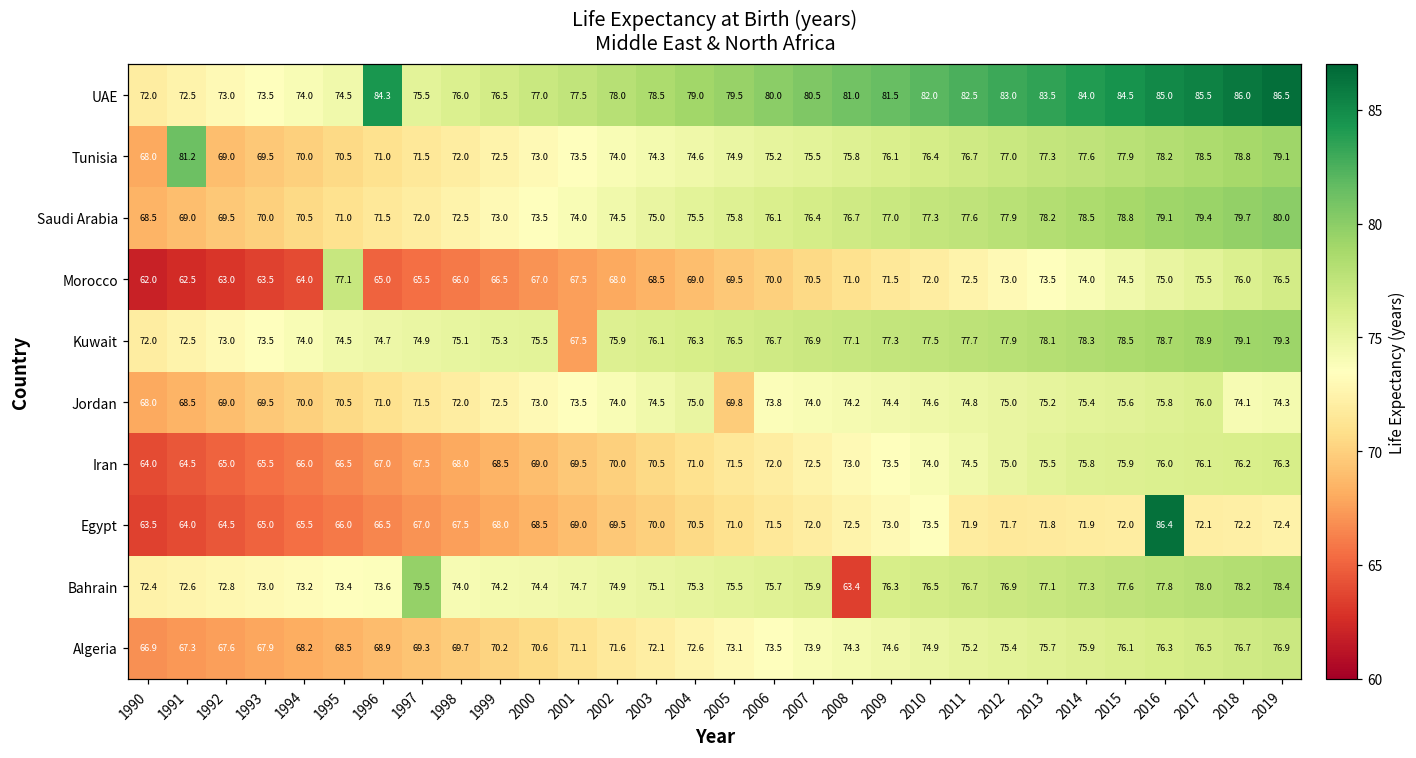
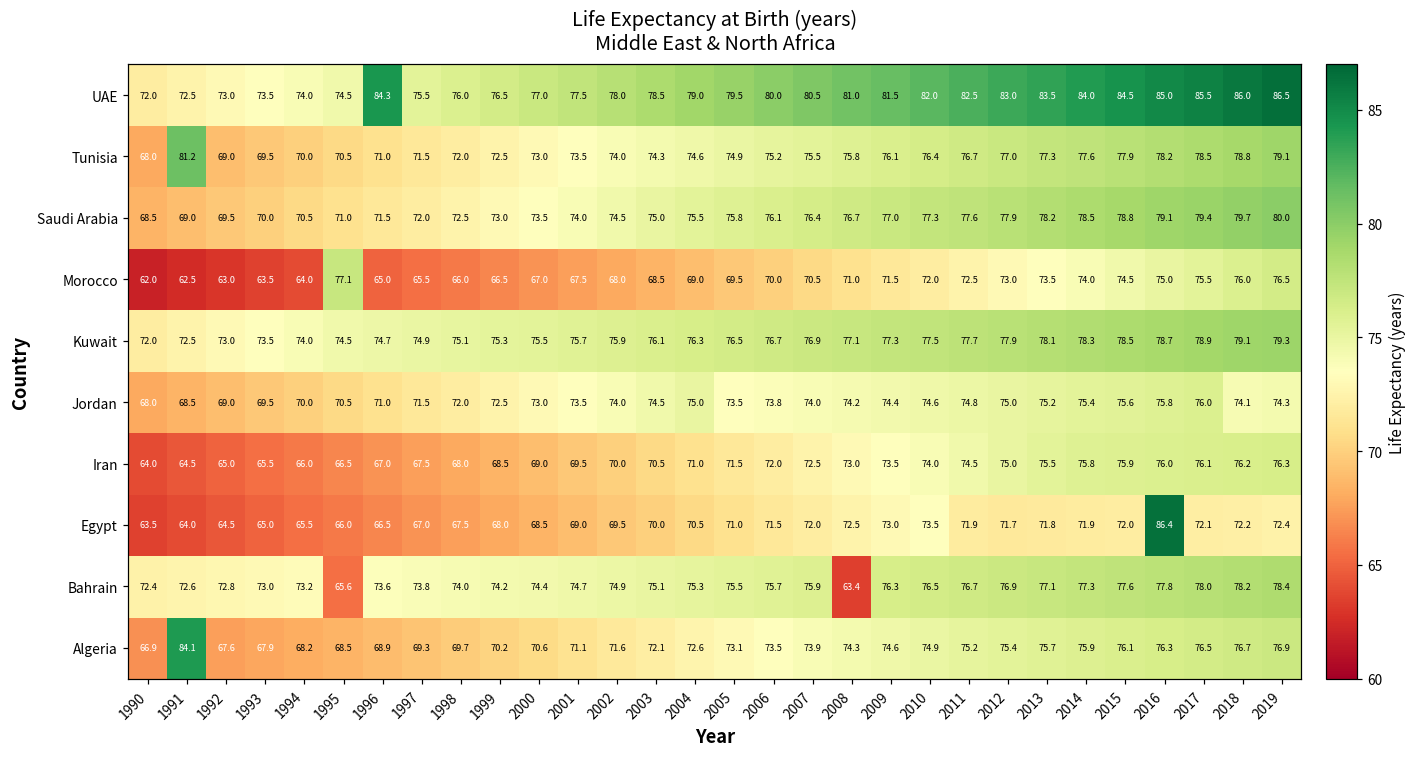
  {
    "Kuwait": {
      "1990": 72.0,
      "1991": 72.5,
      "1992": 73.0,
      "1993": 73.5,
      "1994": 74.0,
      "1995": 74.5,
      "1996": 74.7,
      "1997": 74.9,
      "1998": 75.1,
      "1999": 75.3,
      "2000": 75.5,
-     "2001": 67.5,
+     "2001": 75.7,
      "2002": 75.9,
      "2003": 76.1,
      "2004": 76.3,
      "2005": 76.5,
      "2006": 76.7,
      "2007": 76.9,
      "2008": 77.1,
      "2009": 77.3,
      "2010": 77.5,
      "2011": 77.7,
      "2012": 77.9,
      "2013": 78.1,
      "2014": 78.3,
      "2015": 78.5,
      "2016": 78.7,
      "2017": 78.9,
      "2018": 79.1,
      "2019": 79.3
    },
    "Jordan": {
      "1990": 68.0,
      "1991": 68.5,
      "1992": 69.0,
      "1993": 69.5,
      "1994": 70.0,
      "1995": 70.5,
      "1996": 71.0,
      "1997": 71.5,
      "1998": 72.0,
      "1999": 72.5,
      "2000": 73.0,
      "2001": 73.5,
      "2002": 74.0,
      "2003": 74.5,
      "2004": 75.0,
-     "2005": 69.8,
+     "2005": 73.5,
      "2006": 73.8,
      "2007": 74.0,
      "2008": 74.2,
      "2009": 74.4,
      "2010": 74.6,
      "2011": 74.8,
      "2012": 75.0,
      "2013": 75.2,
      "2014": 75.4,
      "2015": 75.6,
      "2016": 75.8,
      "2017": 76.0,
      "2018": 74.1,
      "2019": 74.3
    },
    "Bahrain": {
      "1990": 72.4,
      "1991": 72.6,
      "1992": 72.8,
      "1993": 73.0,
      "1994": 73.2,
-     "1995": 73.4,
+     "1995": 65.6,
      "1996": 73.6,
-     "1997": 79.5,
+     "1997": 73.8,
      "1998": 74.0,
      "1999": 74.2,
      "2000": 74.4,
      "2001": 74.7,
      "2002": 74.9,
      "2003": 75.1,
      "2004": 75.3,
      "2005": 75.5,
      "2006": 75.7,
      "2007": 75.9,
      "2008": 63.4,
      "2009": 76.3,
      "2010": 76.5,
      "2011": 76.7,
      "2012": 76.9,
      "2013": 77.1,
      "2014": 77.3,
      "2015": 77.6,
      "2016": 77.8,
      "2017": 78.0,
      "2018": 78.2,
      "2019": 78.4
    },
    "Algeria": {
      "1990": 66.9,
-     "1991": 67.3,
+     "1991": 84.1,
      "1992": 67.6,
      "1993": 67.9,
      "1994": 68.2,
      "1995": 68.5,
      "1996": 68.9,
      "1997": 69.3,
      "1998": 69.7,
      "1999": 70.2,
      "2000": 70.6,
      "2001": 71.1,
      "2002": 71.6,
      "2003": 72.1,
      "2004": 72.6,
      "2005": 73.1,
      "2006": 73.5,
      "2007": 73.9,
      "2008": 74.3,
      "2009": 74.6,
      "2010": 74.9,
      "2011": 75.2,
      "2012": 75.4,
      "2013": 75.7,
      "2014": 75.9,
      "2015": 76.1,
      "2016": 76.3,
      "2017": 76.5,
      "2018": 76.7,
      "2019": 76.9
    }
  }
